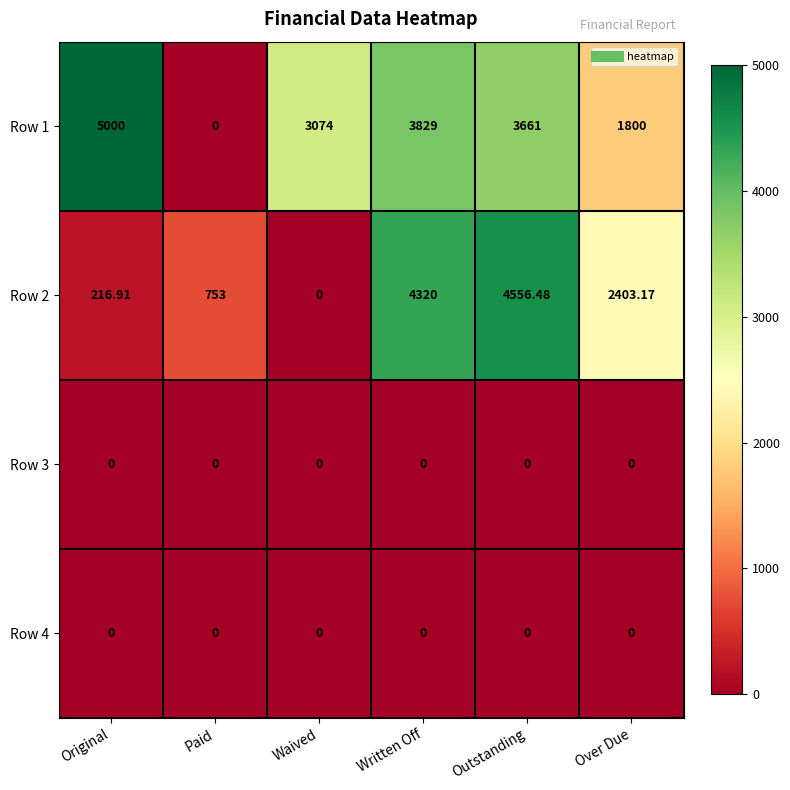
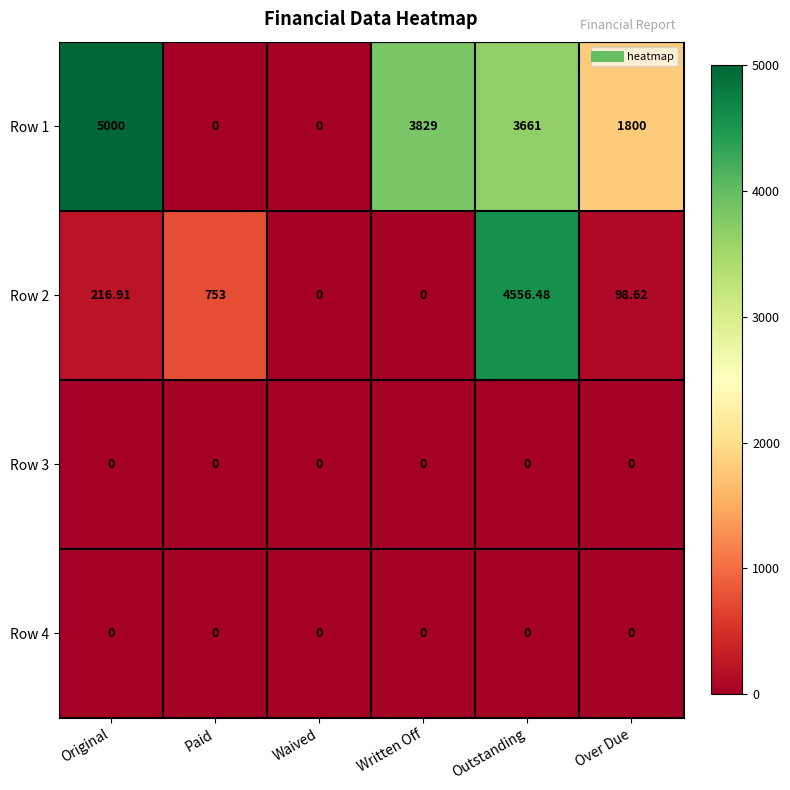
  {
    "Row 1": {
      "Original": 5000,
      "Paid": 0,
-     "Waived": 3074,
+     "Waived": 0,
      "Written Off": 3829,
      "Outstanding": 3661,
      "Over Due": 1800
    },
    "Row 2": {
      "Original": 216.91,
      "Paid": 753,
      "Waived": 0,
-     "Written Off": 4320,
+     "Written Off": 0,
      "Outstanding": 4556.48,
-     "Over Due": 2403.17
+     "Over Due": 98.62
    },
    "Row 3": {
      "Original": 0,
      "Paid": 0,
      "Waived": 0,
      "Written Off": 0,
      "Outstanding": 0,
      "Over Due": 0
    },
    "Row 4": {
      "Original": 0,
      "Paid": 0,
      "Waived": 0,
      "Written Off": 0,
      "Outstanding": 0,
      "Over Due": 0
    }
  }
